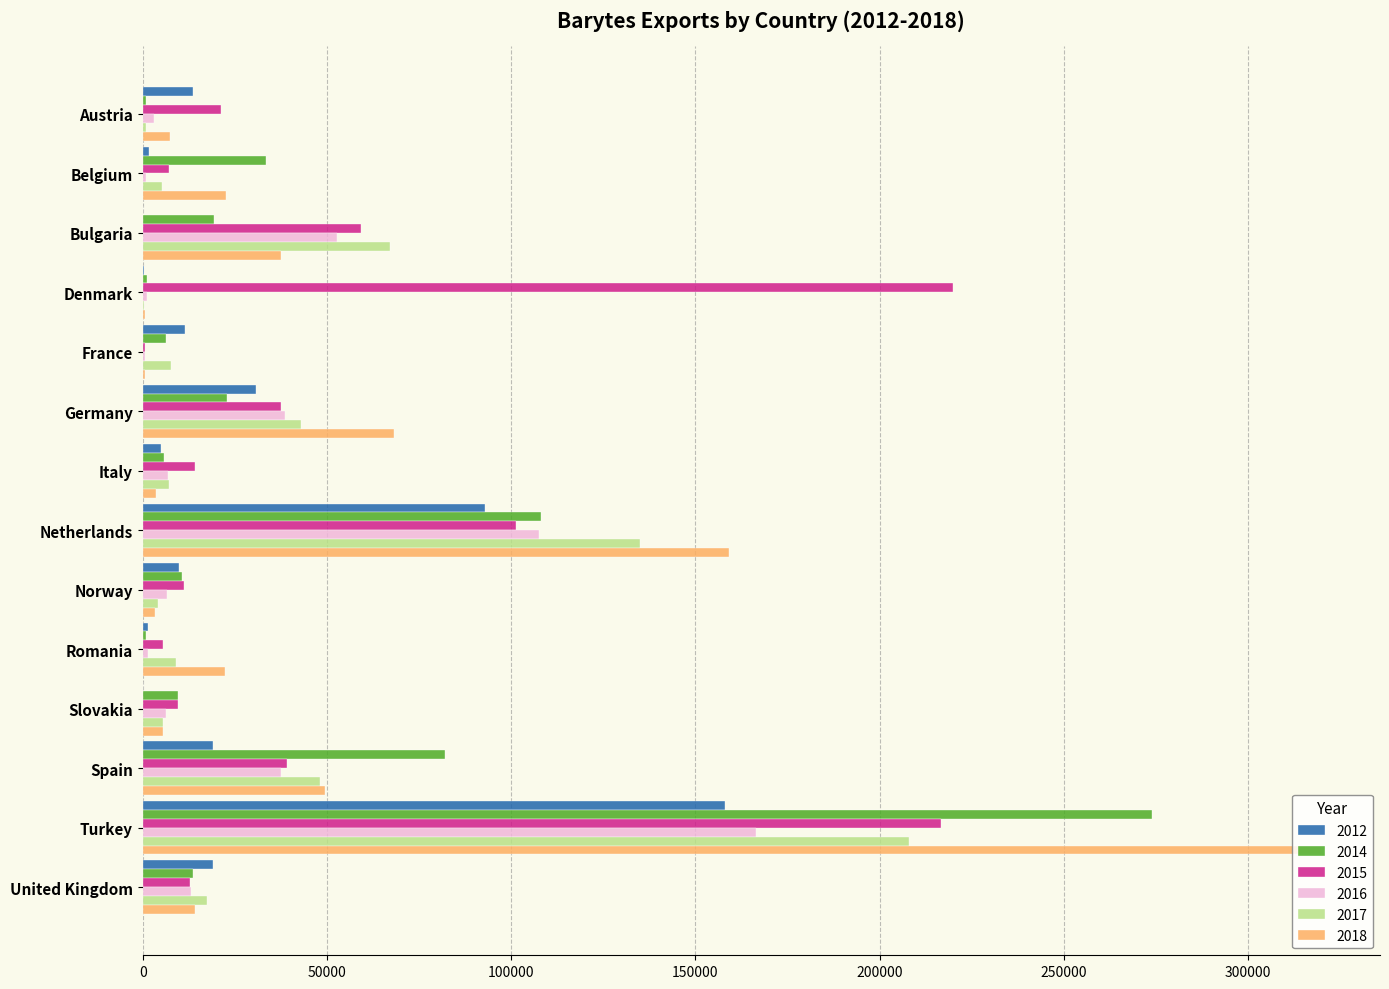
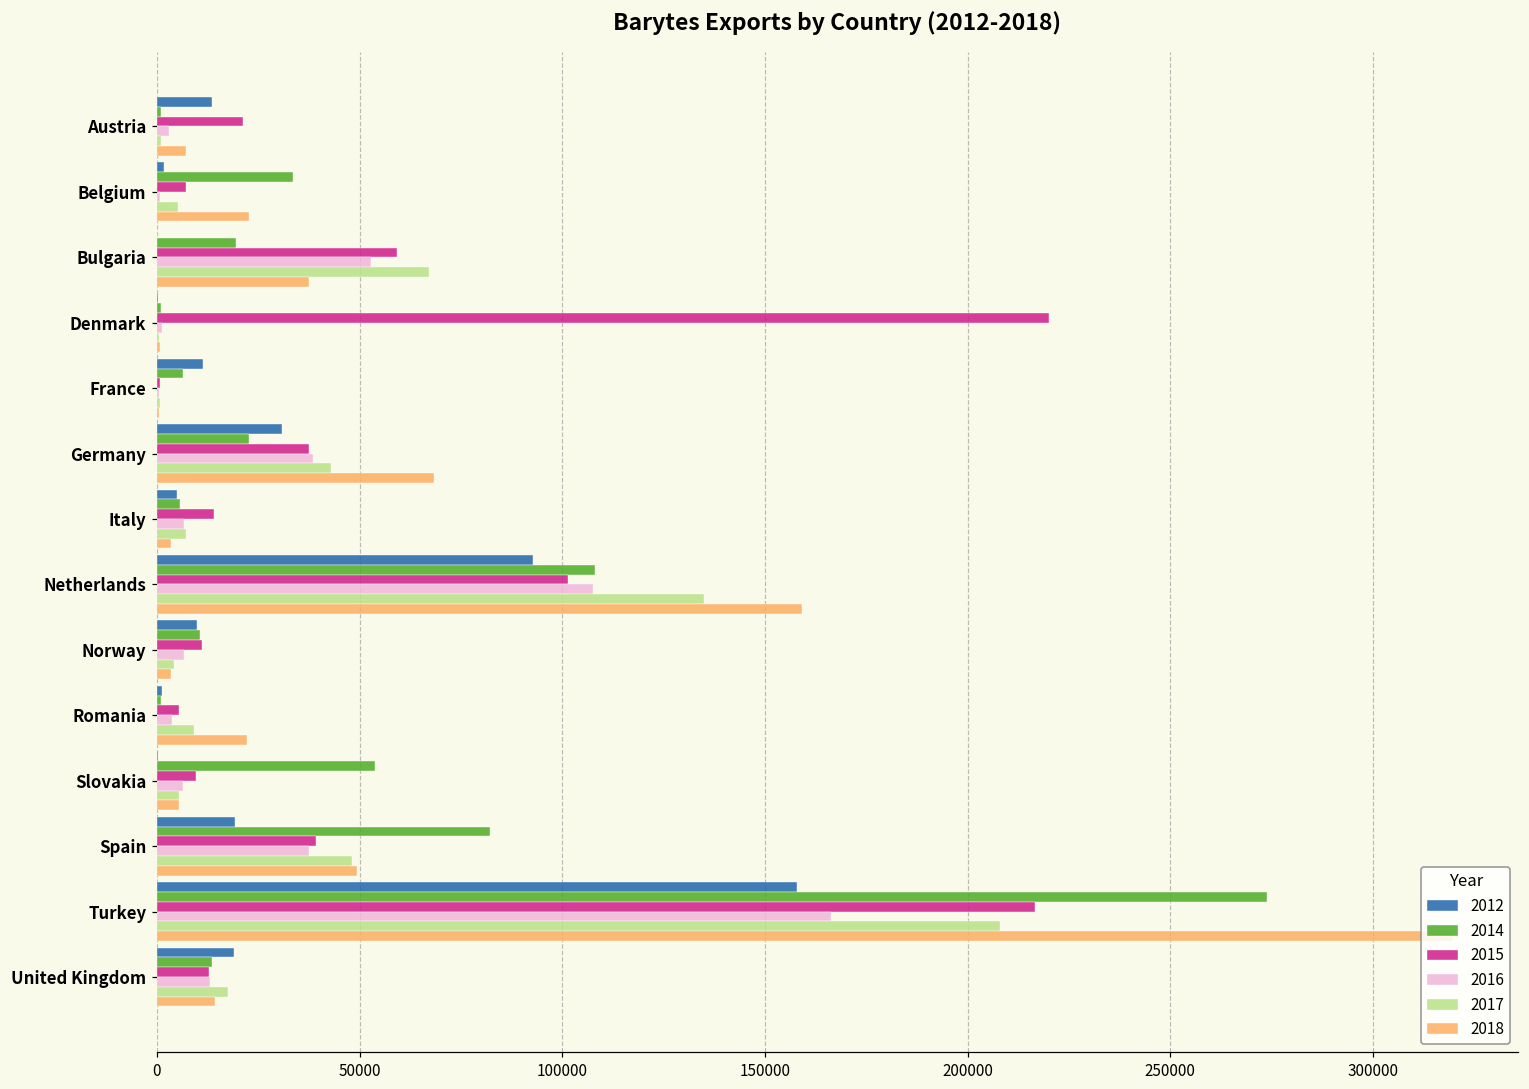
  {
    "2012": {
      "Austria": 14000,
      "Belgium": 2000,
      "Bulgaria": 0,
      "France": 11000,
      "Germany": 31000,
      "Italy": 5000,
      "Netherlands": 93000,
      "Norway": 10000,
      "Romania": 1000,
      "Spain": 19000,
      "Turkey": 158000,
      "United Kingdom": 19000
    },
    "2014": {
      "Austria": 1000,
      "Belgium": 33000,
      "Bulgaria": 19000,
      "Denmark": 1000,
      "France": 6000,
      "Germany": 23000,
      "Italy": 6000,
      "Netherlands": 108000,
      "Norway": 11000,
      "Romania": 1000,
-     "Slovakia": 10000,
+     "Slovakia": 54000,
      "Spain": 82000,
      "Turkey": 274000,
      "United Kingdom": 14000
    },
    "2015": {
      "Austria": 21000,
      "Belgium": 7000,
      "Bulgaria": 59000,
      "Denmark": 220000,
      "Germany": 37000,
      "Italy": 14000,
      "Netherlands": 101000,
      "Norway": 11000,
      "Romania": 6000,
      "Slovakia": 10000,
      "Spain": 39000,
      "Turkey": 217000,
      "United Kingdom": 13000
    },
    "2016": {
      "Austria": 3000,
      "Belgium": 1000,
      "Bulgaria": 53000,
      "Denmark": 1000,
      "Germany": 39000,
      "Italy": 7000,
      "Netherlands": 107000,
      "Norway": 7000,
-     "Romania": 1000,
+     "Romania": 4000,
      "Slovakia": 6000,
      "Spain": 37000,
      "Turkey": 166000,
      "United Kingdom": 13000
    },
    "2017": {
      "Austria": 1000,
      "Belgium": 5000,
      "Bulgaria": 67000,
-     "France": 8000,
+     "France": 1000,
      "Germany": 43000,
      "Italy": 7000,
      "Netherlands": 135000,
      "Norway": 4000,
      "Romania": 9000,
      "Slovakia": 5000,
      "Spain": 48000,
      "Turkey": 208000,
      "United Kingdom": 18000
    },
    "2018": {
      "Austria": 7000,
      "Belgium": 23000,
      "Bulgaria": 37000,
      "Denmark": 1000,
      "Germany": 68000,
      "Italy": 4000,
      "Netherlands": 159000,
      "Norway": 3000,
      "Romania": 22000,
      "Slovakia": 5000,
      "Spain": 49000,
      "United Kingdom": 14000
    }
  }
